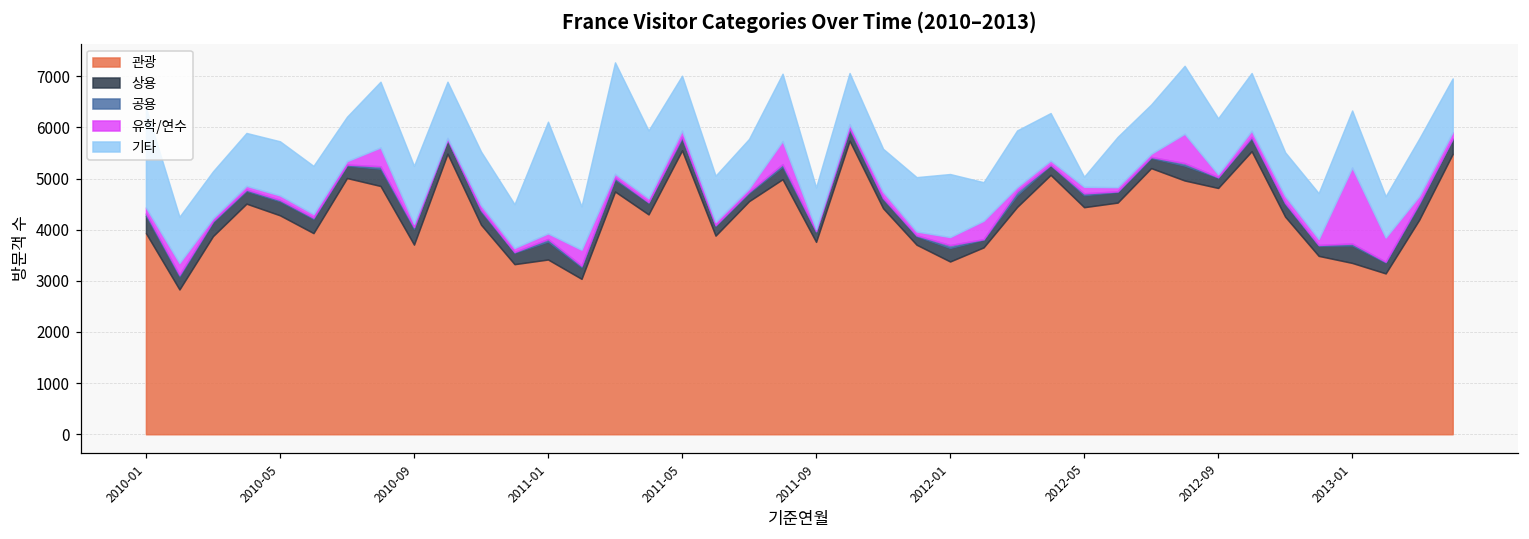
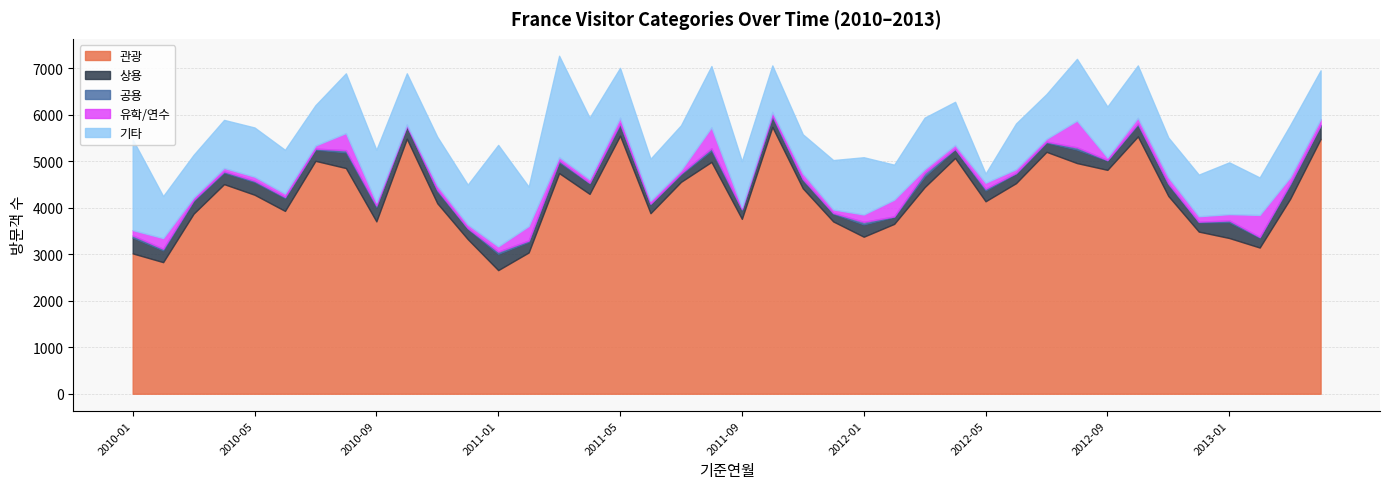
  {
    "관광": {
-     "2010-01": 3900,
+     "2010-01": 3000,
      "2010-05": 4300,
      "2010-09": 3700,
-     "2011-01": 3400,
+     "2011-01": 2700,
      "2011-05": 5600,
      "2011-09": 3800,
      "2012-01": 3400,
-     "2012-05": 4400,
+     "2012-05": 4100,
      "2012-09": 4800,
      "2013-01": 3400
    },
    "상용": {
      "2012-01": 300
    },
    "공용": {
      "2012-01": 100
    },
    "유학/연수": {
      "2010-01": 100,
      "2010-05": 100,
      "2010-09": 100,
      "2011-01": 100,
      "2011-05": 100,
      "2012-01": 200,
      "2012-05": 100,
-     "2013-01": 1500
+     "2013-01": 100
    },
    "기타": {
      "2010-05": 1100,
      "2010-09": 1100,
      "2011-01": 2200,
      "2011-05": 1100,
-     "2011-09": 800,
+     "2011-09": 1000,
      "2012-01": 1200,
      "2012-05": 200,
      "2012-09": 1100,
      "2013-01": 1100
    }
  }
